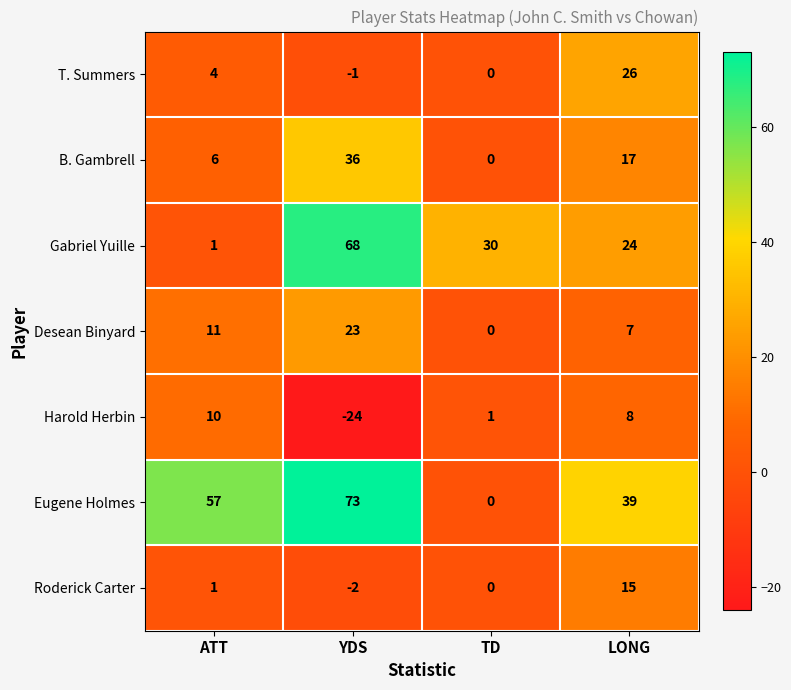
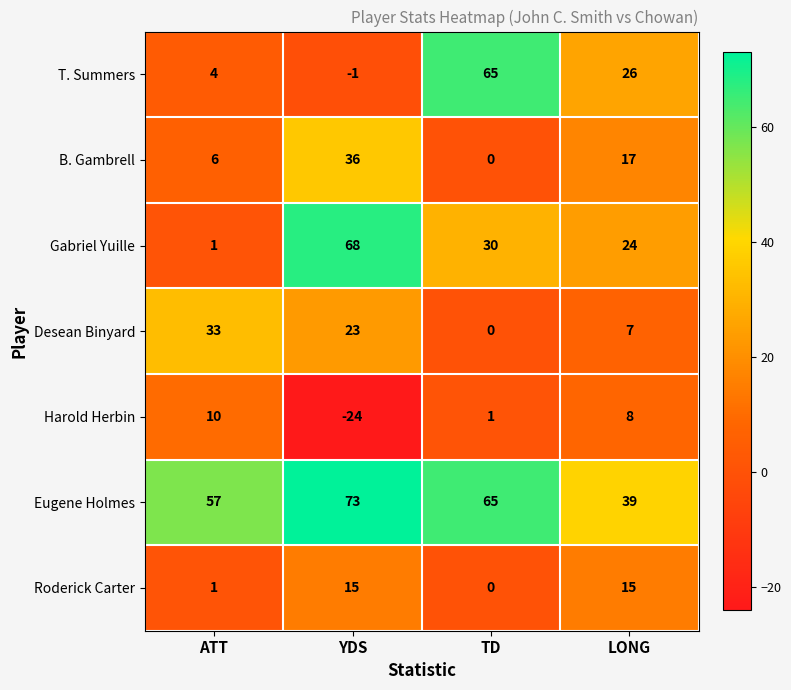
  {
    "T. Summers": {
      "ATT": 4,
      "YDS": -1,
-     "TD": 0,
+     "TD": 65,
      "LONG": 26
    },
    "B. Gambrell": {
      "ATT": 6,
      "YDS": 36,
      "TD": 0,
      "LONG": 17
    },
    "Gabriel Yuille": {
      "ATT": 1,
      "YDS": 68,
      "TD": 30,
      "LONG": 24
    },
    "Desean Binyard": {
-     "ATT": 11,
+     "ATT": 33,
      "YDS": 23,
      "TD": 0,
      "LONG": 7
    },
    "Harold Herbin": {
      "ATT": 10,
      "YDS": -24,
      "TD": 1,
      "LONG": 8
    },
    "Eugene Holmes": {
      "ATT": 57,
      "YDS": 73,
-     "TD": 0,
+     "TD": 65,
      "LONG": 39
    },
    "Roderick Carter": {
      "ATT": 1,
-     "YDS": -2,
+     "YDS": 15,
      "TD": 0,
      "LONG": 15
    }
  }
